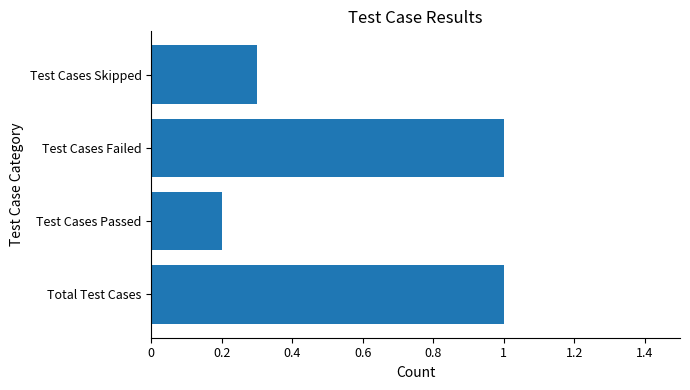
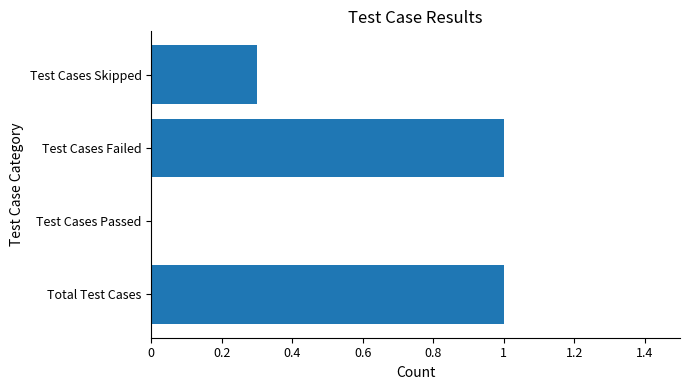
  {
    "Test Cases Skipped": 0.3,
    "Test Cases Failed": 1.0,
-   "Test Cases Passed": 0.2,
+   "Test Cases Passed": 0.0,
    "Total Test Cases": 1.0
  }
